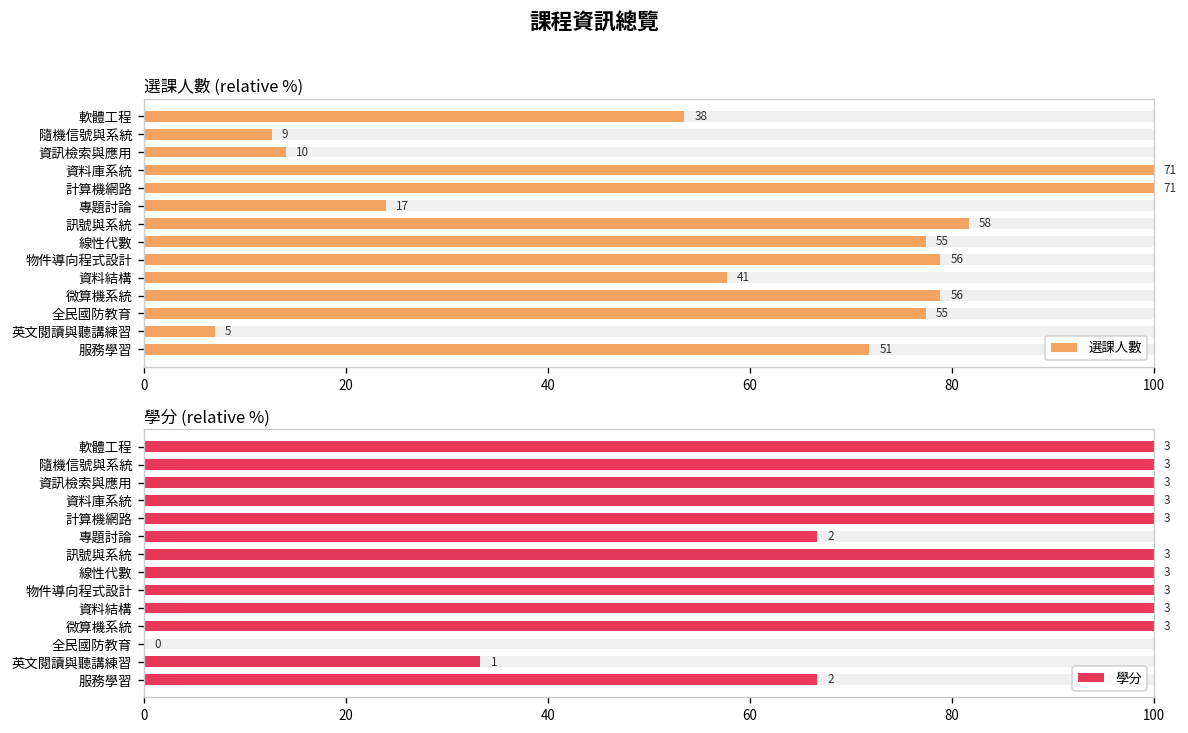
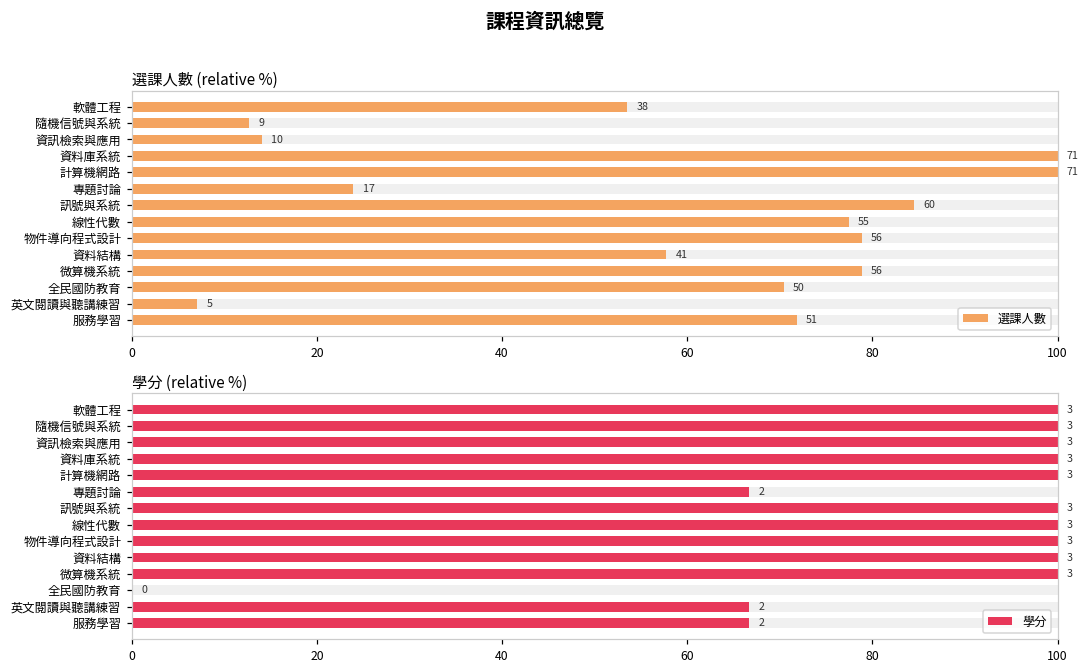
  {
    "選課人數 (relative %)": {
      "選課人數": {
-       "訊號與系統": 58,
-       "全民國防教育": 55
+       "訊號與系統": 60,
+       "全民國防教育": 50
      }
    },
    "學分 (relative %)": {
      "學分": {
        "全民國防教育": 0,
-       "英文閱讀與聽講練習": 1
+       "英文閱讀與聽講練習": 2
      }
    }
  }
